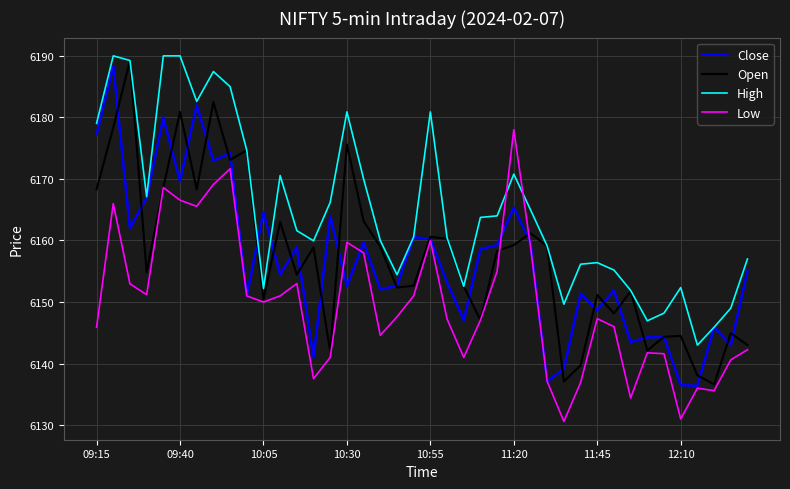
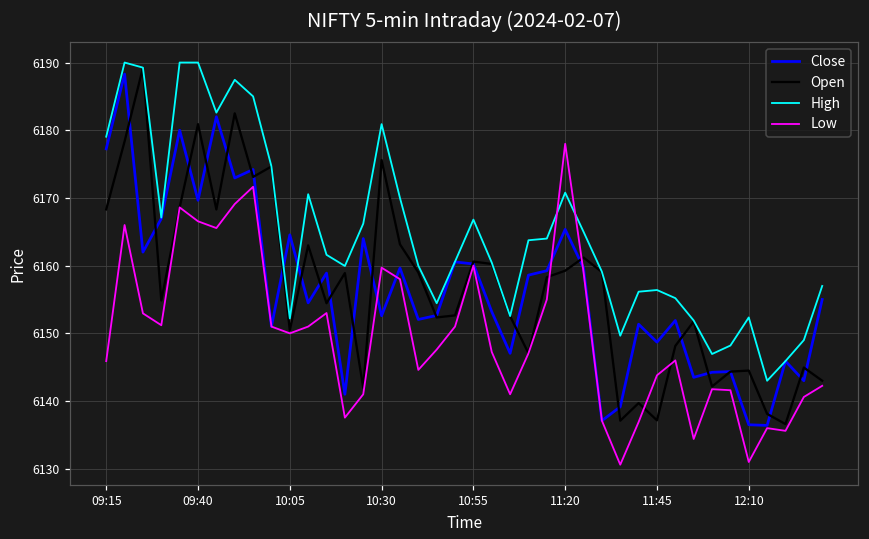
  {
    "Close": {
      "09:15": 6177,
      "09:40": 6170,
      "10:05": 6165,
      "10:30": 6153,
      "11:20": 6165,
      "11:45": 6149,
      "12:10": 6137
    },
    "Open": {
      "09:15": 6168,
      "09:40": 6181,
      "10:05": 6150,
      "10:30": 6176,
      "11:20": 6159,
-     "11:45": 6151,
+     "11:45": 6137,
      "12:10": 6145
    },
    "High": {
      "09:15": 6179,
      "09:40": 6190,
      "10:05": 6152,
      "10:30": 6181,
-     "10:55": 6181,
+     "10:55": 6167,
      "11:20": 6171,
      "11:45": 6156,
      "12:10": 6152
    },
    "Low": {
      "09:15": 6146,
      "09:40": 6167,
      "10:05": 6150,
      "10:30": 6160,
      "11:20": 6178,
-     "11:45": 6147,
+     "11:45": 6144,
      "12:10": 6131
    }
  }
